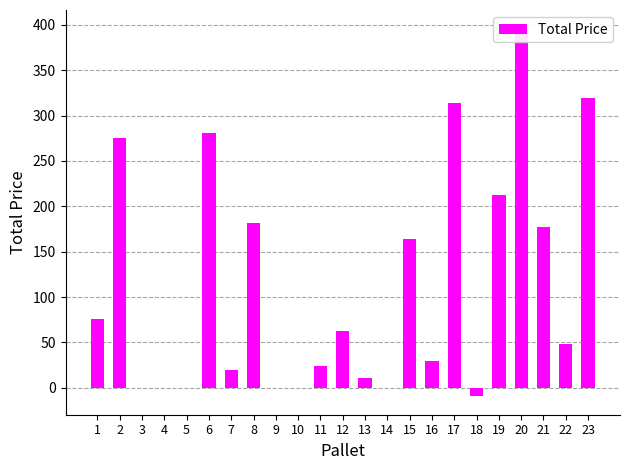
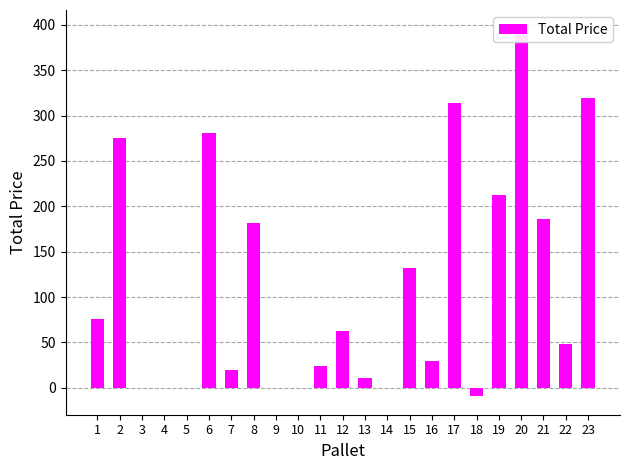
  {
    "1": 80,
    "2": 280,
    "3": 0,
    "4": 0,
    "5": 0,
    "6": 280,
    "7": 20,
    "8": 180,
    "9": 0,
    "10": 0,
    "11": 20,
    "12": 60,
    "13": 10,
    "14": 0,
-   "15": 160,
+   "15": 130,
    "16": 30,
    "17": 310,
    "18": -10,
    "19": 210,
-   "21": 180,
+   "21": 190,
    "22": 50,
    "23": 320
  }
